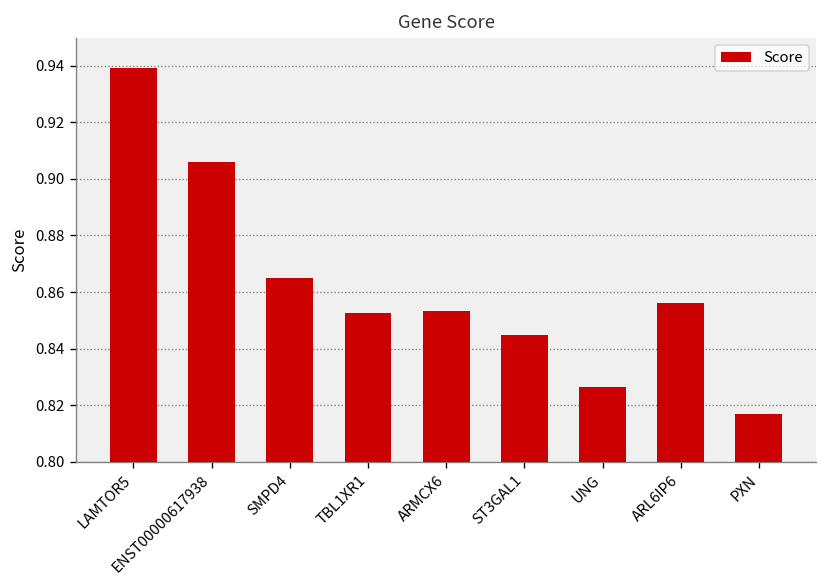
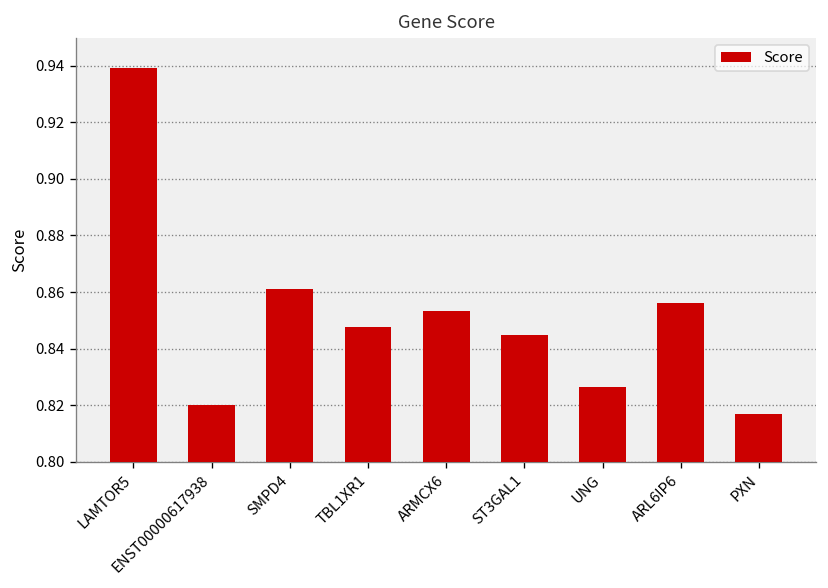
  {
    "LAMTOR5": 0.939,
-   "ENST00000617938": 0.906,
-   "SMPD4": 0.865,
-   "TBL1XR1": 0.852,
+   "ENST00000617938": 0.820,
+   "SMPD4": 0.861,
+   "TBL1XR1": 0.848,
    "ARMCX6": 0.853,
    "ST3GAL1": 0.845,
    "UNG": 0.826,
    "ARL6IP6": 0.856,
    "PXN": 0.817
  }
